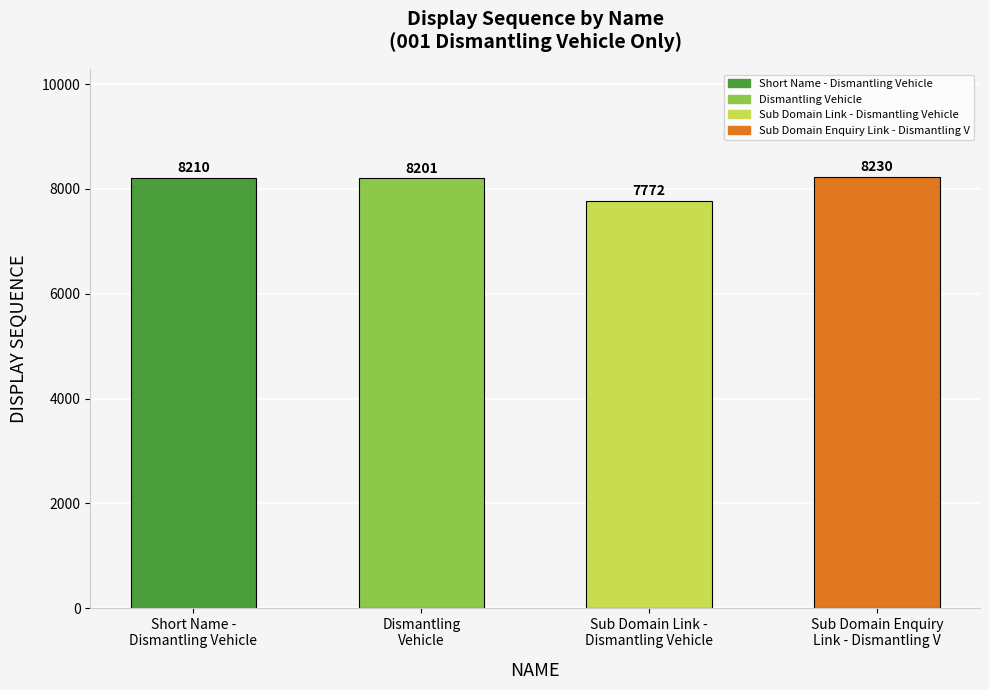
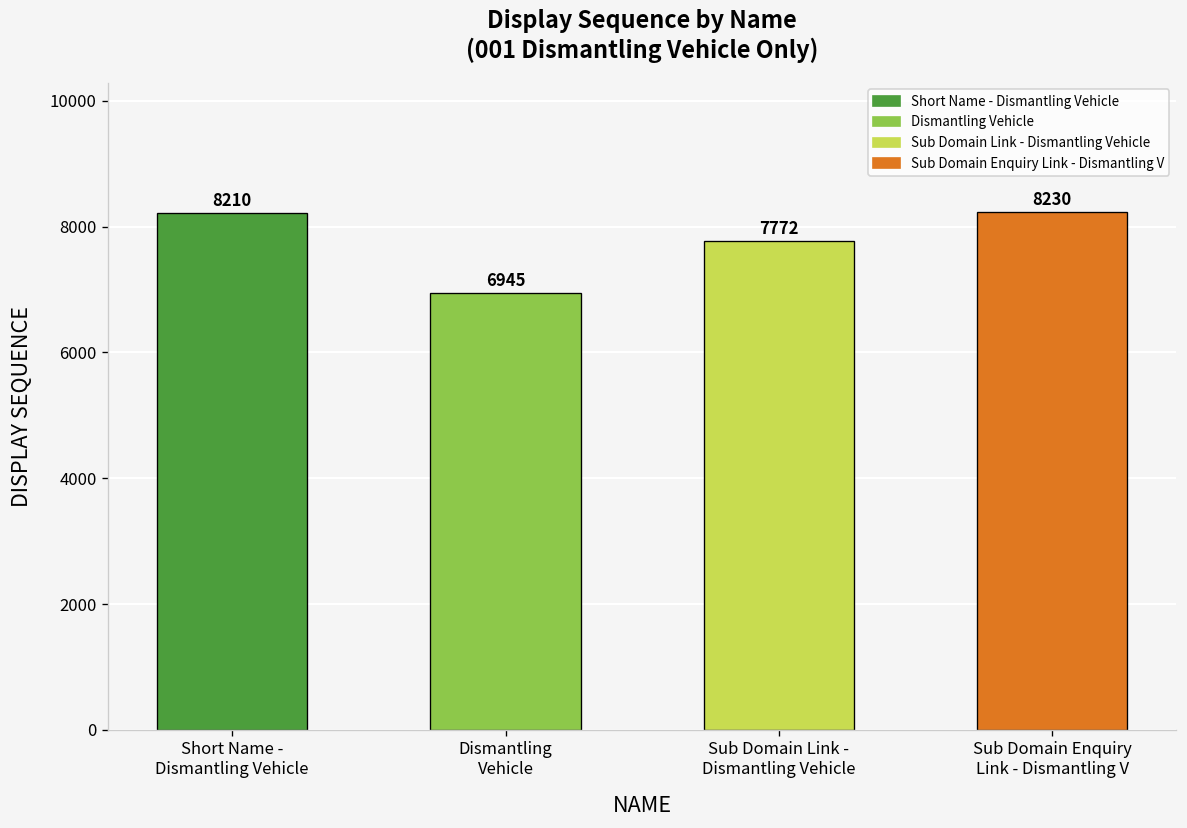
  {
    "Short Name - Dismantling Vehicle": 8210,
-   "Dismantling Vehicle": 8201,
+   "Dismantling Vehicle": 6945,
    "Sub Domain Link - Dismantling Vehicle": 7772,
    "Sub Domain Enquiry Link - Dismantling V": 8230
  }
